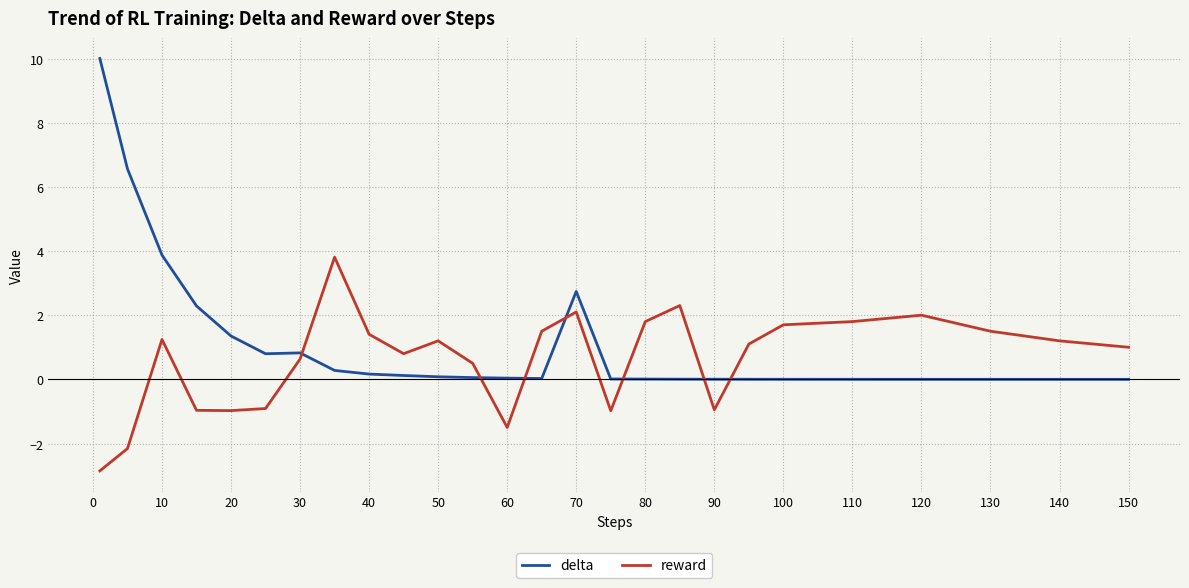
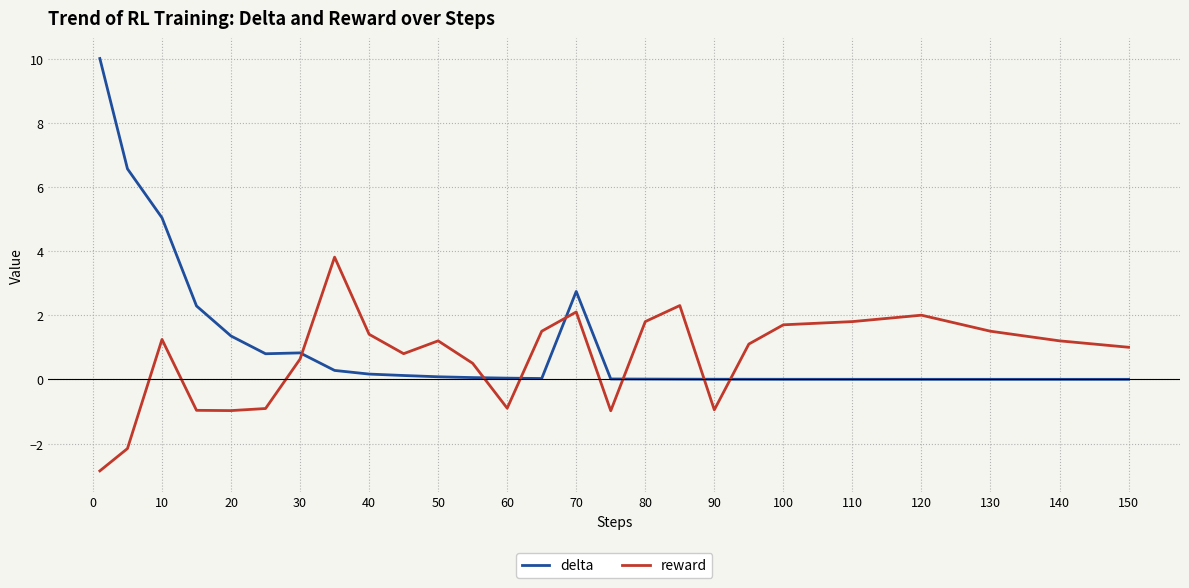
  {
    "delta": {
-     "10": 3.9,
+     "10": 5.0,
      "20": 1.4,
      "30": 0.8,
      "40": 0.2,
      "50": 0.1,
      "60": 0.0,
      "70": 2.7,
      "80": 0.0,
      "90": 0.0,
      "100": 0.0,
      "110": 0.0,
      "120": 0.0,
      "130": 0.0,
      "140": 0.0,
      "150": 0.0
    },
    "reward": {
      "10": 1.2,
      "20": -1.0,
      "30": 0.6,
      "40": 1.4,
      "50": 1.2,
-     "60": -1.5,
+     "60": -0.9,
      "70": 2.1,
      "80": 1.8,
      "90": -1.0,
      "100": 1.7,
      "110": 1.8,
      "120": 2.0,
      "130": 1.5,
      "140": 1.2,
      "150": 1.0
    }
  }
